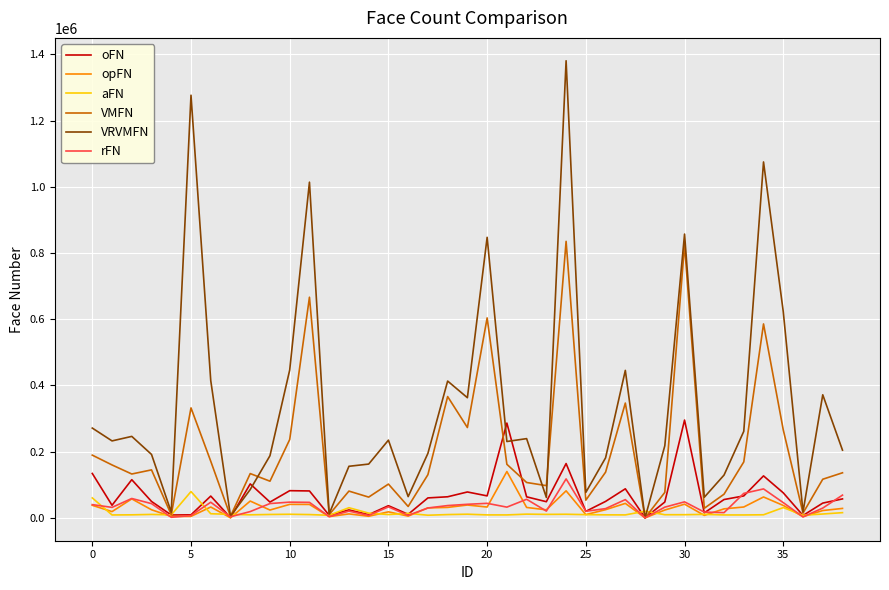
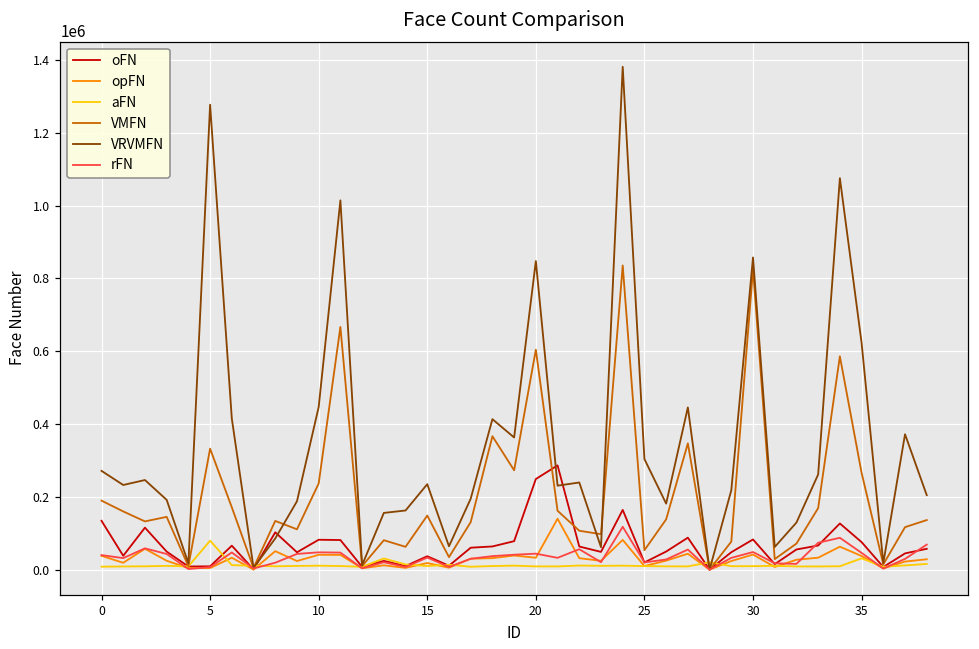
  {
    "oFN": {
      "0": 130000,
      "10": 80000,
-     "20": 70000,
-     "30": 300000,
+     "20": 250000,
+     "30": 80000,
      "35": 80000
    },
    "opFN": {
      "15": 20000,
      "20": 30000
    },
    "aFN": {
-     "0": 60000,
+     "0": 10000,
      "5": 80000,
      "10": 10000,
      "15": 10000,
      "20": 10000,
      "30": 10000
    },
    "VMFN": {
      "0": 190000,
      "5": 330000,
      "10": 240000,
-     "15": 100000,
+     "15": 150000,
      "20": 600000,
      "25": 50000,
      "30": 830000,
      "35": 270000
    },
    "VRVMFN": {
      "0": 270000,
      "5": 1280000,
      "10": 450000,
      "15": 230000,
      "20": 850000,
-     "25": 80000,
+     "25": 300000,
      "30": 860000,
      "35": 620000
    },
    "rFN": {
      "20": 40000,
      "35": 50000
    }
  }
